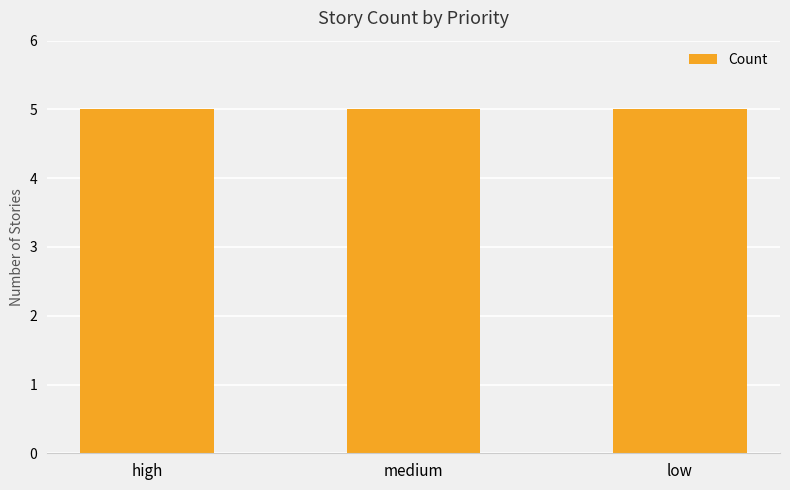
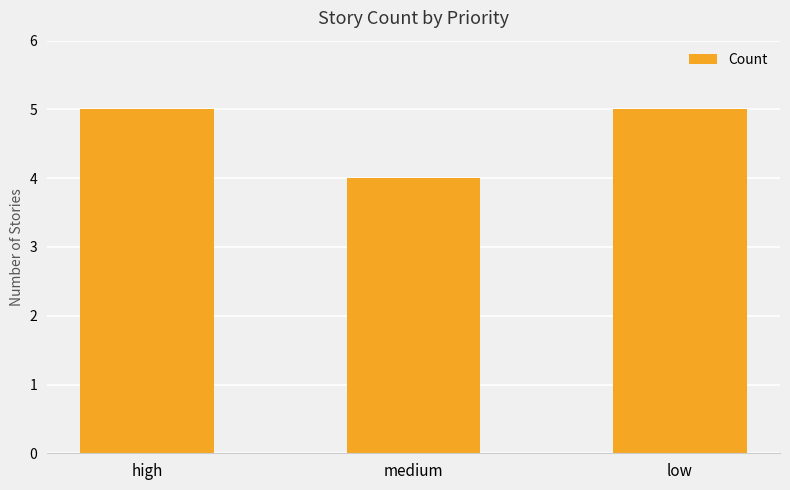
  {
    "high": 5,
-   "medium": 5,
+   "medium": 4,
    "low": 5
  }
